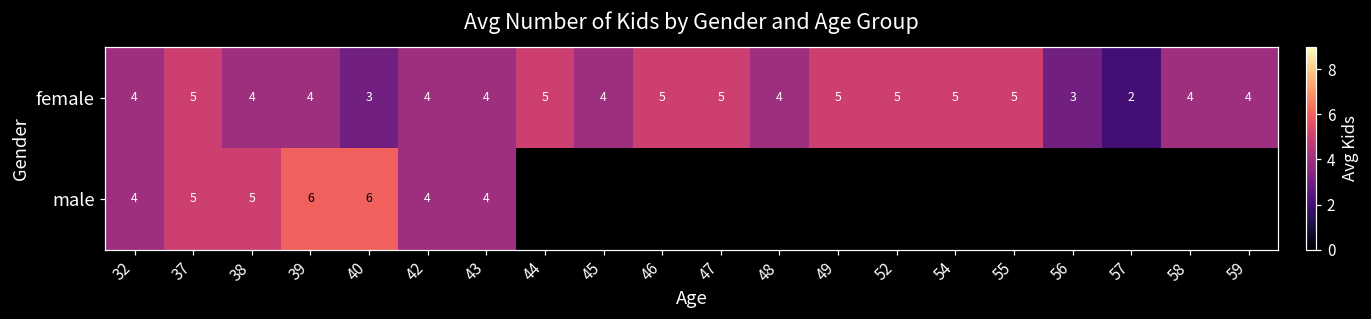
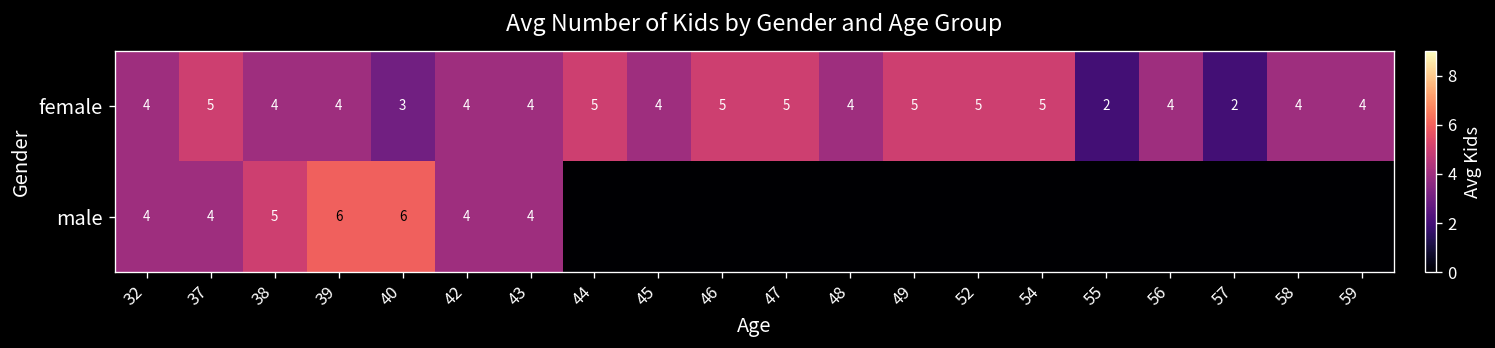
  {
    "female": {
      "32": 4,
      "37": 5,
      "38": 4,
      "39": 4,
      "40": 3,
      "42": 4,
      "43": 4,
      "44": 5,
      "45": 4,
      "46": 5,
      "47": 5,
      "48": 4,
      "49": 5,
      "52": 5,
      "54": 5,
-     "55": 5,
-     "56": 3,
+     "55": 2,
+     "56": 4,
      "57": 2,
      "58": 4,
      "59": 4
    },
    "male": {
      "32": 4,
-     "37": 5,
+     "37": 4,
      "38": 5,
      "39": 6,
      "40": 6,
      "42": 4,
      "43": 4
    }
  }
